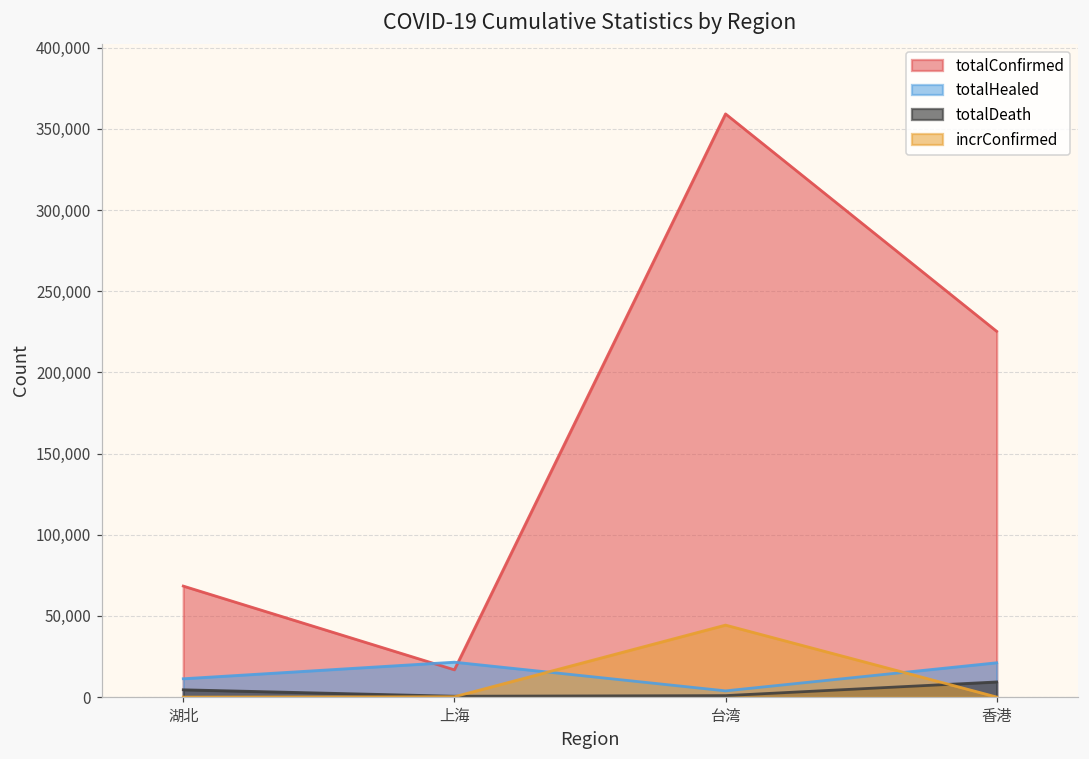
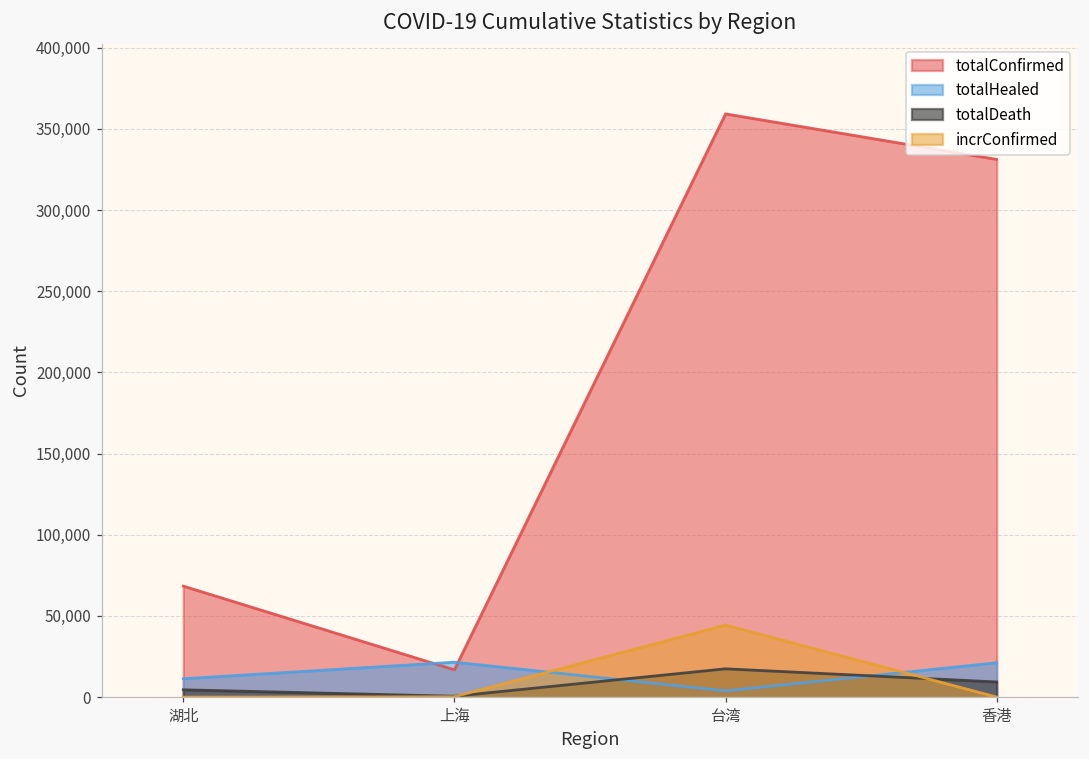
  {
    "totalConfirmed": {
      "湖北": "68,000",
      "上海": "17,000",
      "台湾": "359,000",
-     "香港": "225,000"
+     "香港": "331,000"
    },
    "totalHealed": {
      "湖北": "11,000",
      "上海": "22,000",
      "台湾": "4,000",
      "香港": "21,000"
    },
    "totalDeath": {
      "湖北": "5,000",
-     "台湾": "1,000",
+     "台湾": "17,000",
      "香港": "9,000"
    },
    "incrConfirmed": {
      "湖北": "0",
      "台湾": "44,000",
      "香港": "0"
    }
  }
